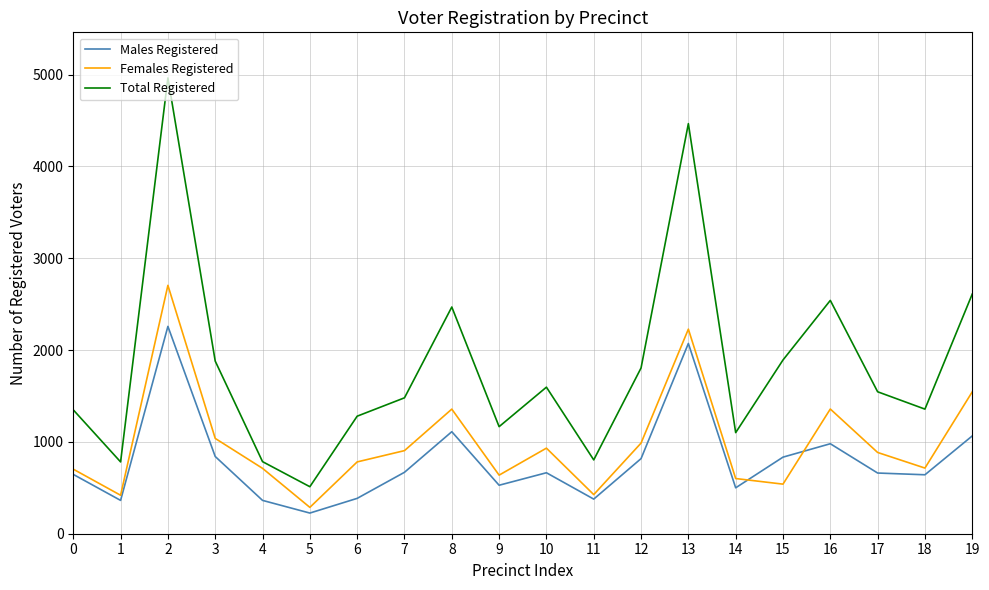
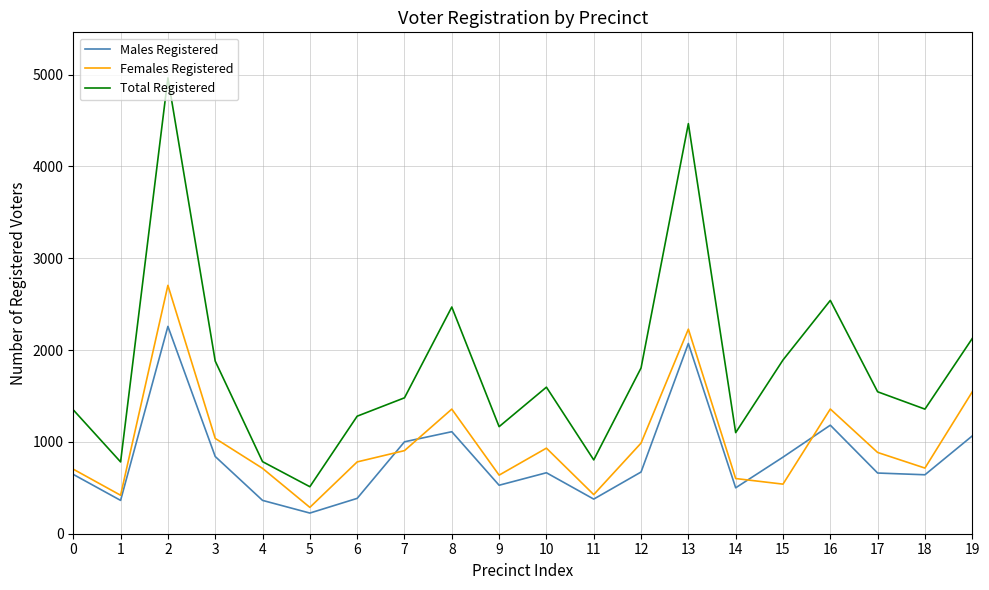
  {
    "Males Registered": {
      "0": 600,
      "1": 400,
      "2": 2300,
      "3": 800,
      "4": 400,
      "5": 200,
      "6": 400,
-     "7": 700,
+     "7": 1000,
      "8": 1100,
      "9": 500,
      "10": 700,
      "11": 400,
-     "12": 800,
+     "12": 700,
      "13": 2100,
      "14": 500,
      "15": 800,
-     "16": 1000,
+     "16": 1200,
      "17": 700,
      "18": 600,
      "19": 1100
    },
    "Females Registered": {
      "0": 700,
      "1": 400,
      "2": 2700,
      "3": 1000,
      "4": 700,
      "5": 300,
      "6": 800,
      "7": 900,
      "8": 1400,
      "9": 600,
      "10": 900,
      "11": 400,
      "12": 1000,
      "13": 2200,
      "14": 600,
      "15": 500,
      "16": 1400,
      "17": 900,
      "18": 700,
      "19": 1500
    },
    "Total Registered": {
      "0": 1300,
      "1": 800,
      "3": 1900,
      "4": 800,
      "5": 500,
      "6": 1300,
      "7": 1500,
      "8": 2500,
      "9": 1200,
      "10": 1600,
      "11": 800,
      "12": 1800,
      "13": 4500,
      "14": 1100,
      "15": 1900,
      "16": 2500,
      "17": 1500,
      "18": 1400,
-     "19": 2600
+     "19": 2100
    }
  }
